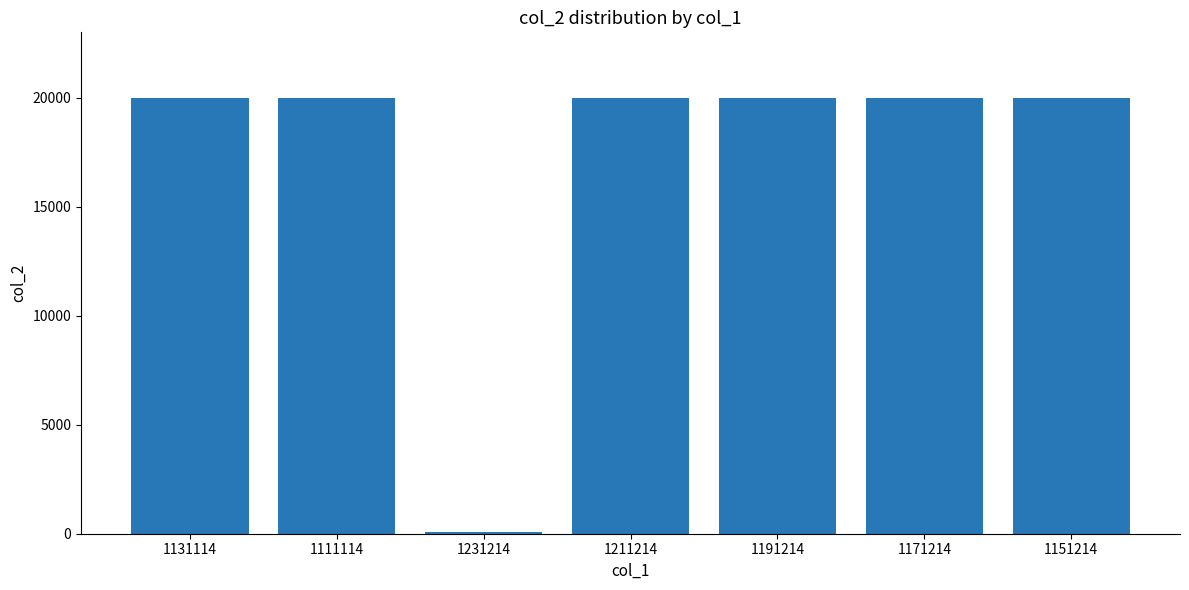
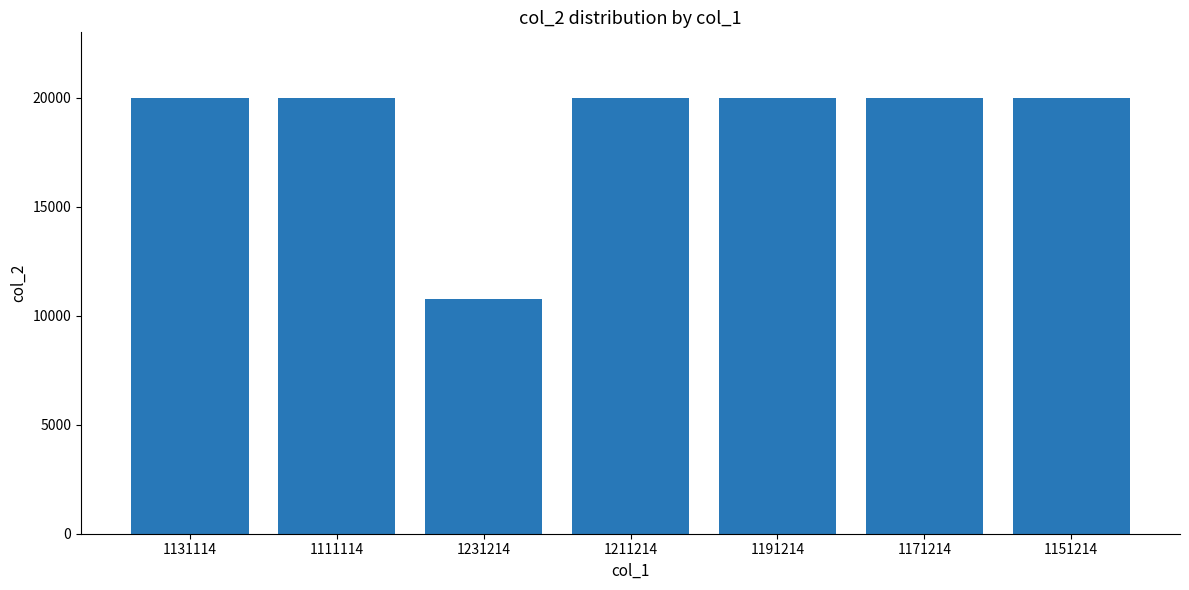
  {
    "1131114": 20000,
    "1111114": 20000,
-   "1231214": 100,
+   "1231214": 10800,
    "1211214": 20000,
    "1191214": 20000,
    "1171214": 20000,
    "1151214": 20000
  }
